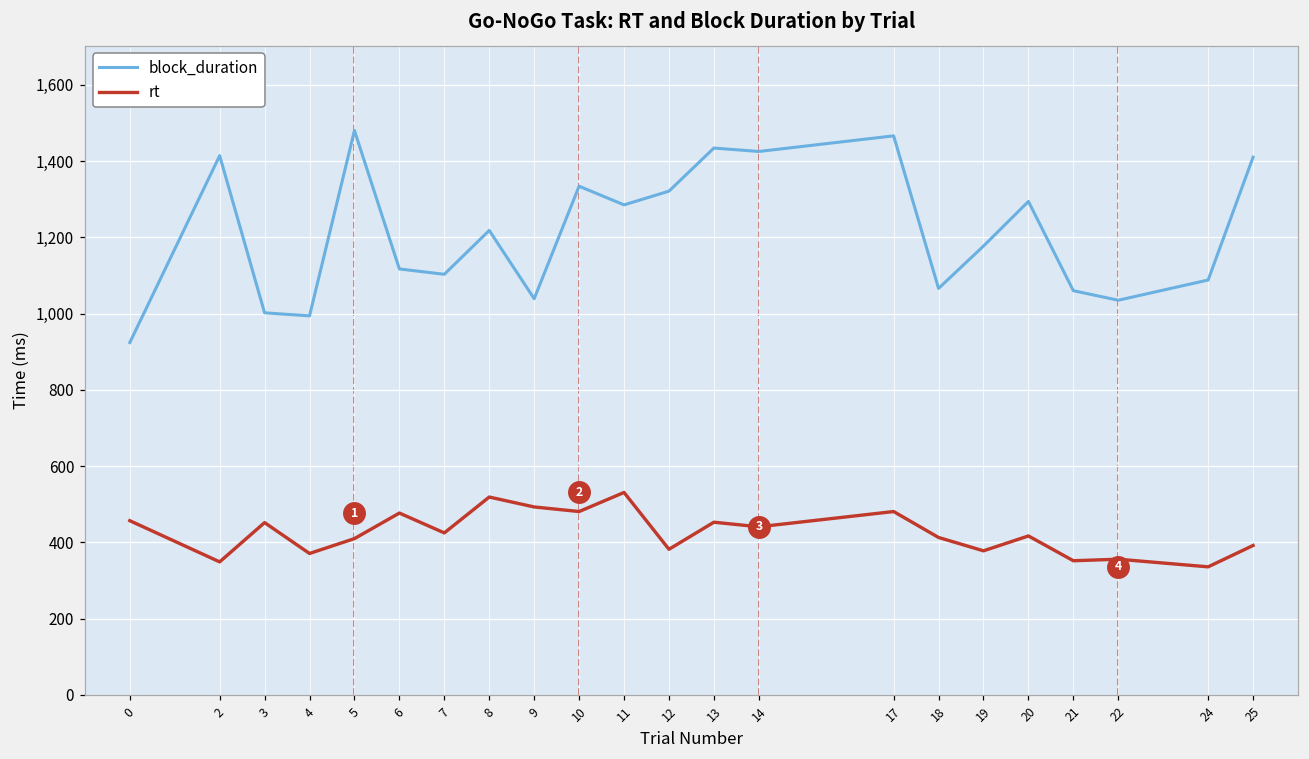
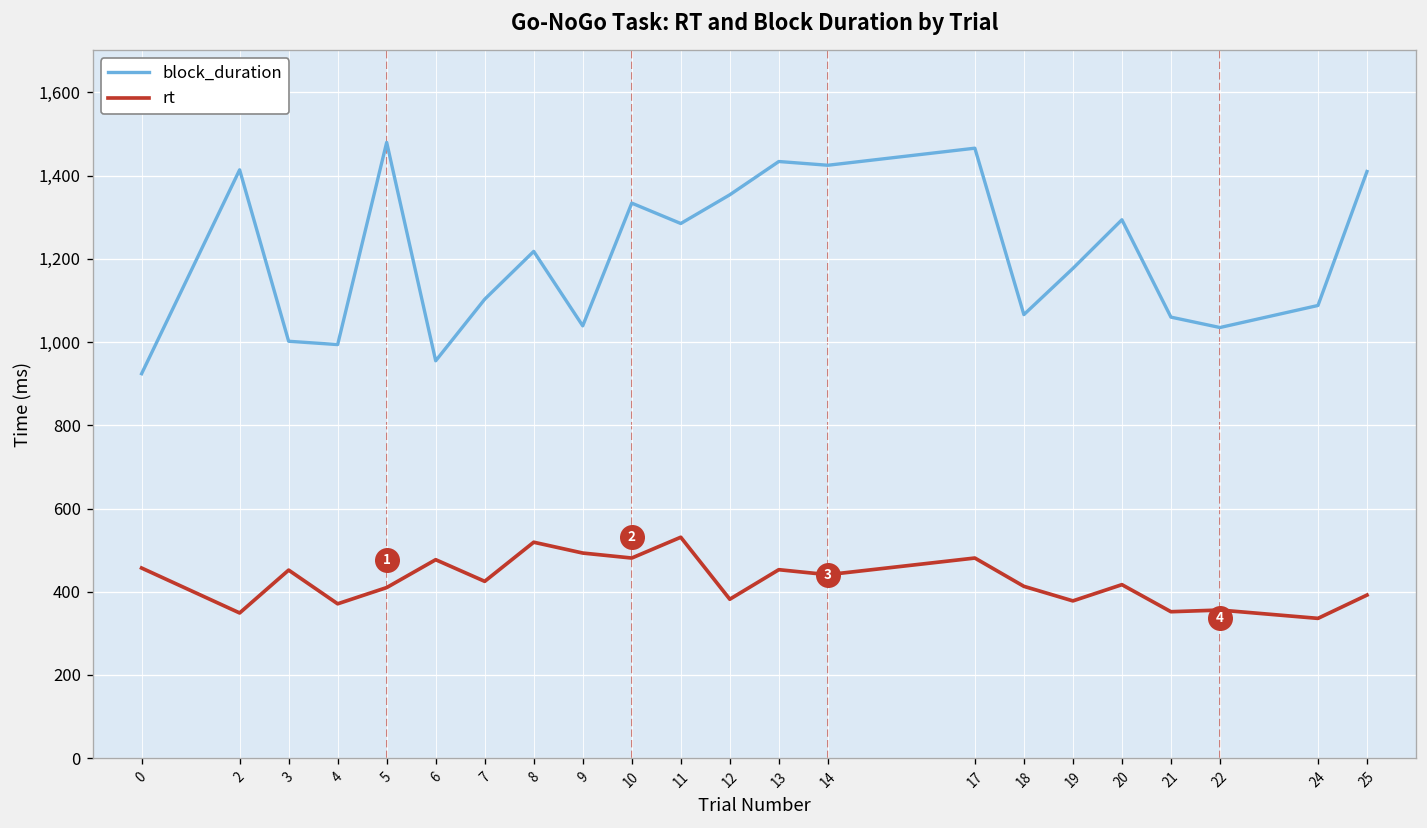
  {
    "block_duration": {
      "0": "920",
      "2": "1,410",
      "3": "1,000",
      "4": "990",
      "5": "1,480",
-     "6": "1,120",
+     "6": "960",
      "7": "1,100",
      "8": "1,220",
      "9": "1,040",
      "10": "1,330",
      "11": "1,290",
-     "12": "1,320",
+     "12": "1,350",
      "13": "1,430",
      "14": "1,430",
      "17": "1,470",
      "18": "1,070",
      "19": "1,180",
      "20": "1,290",
      "21": "1,060",
      "22": "1,040",
      "24": "1,090",
      "25": "1,410"
    }
  }
